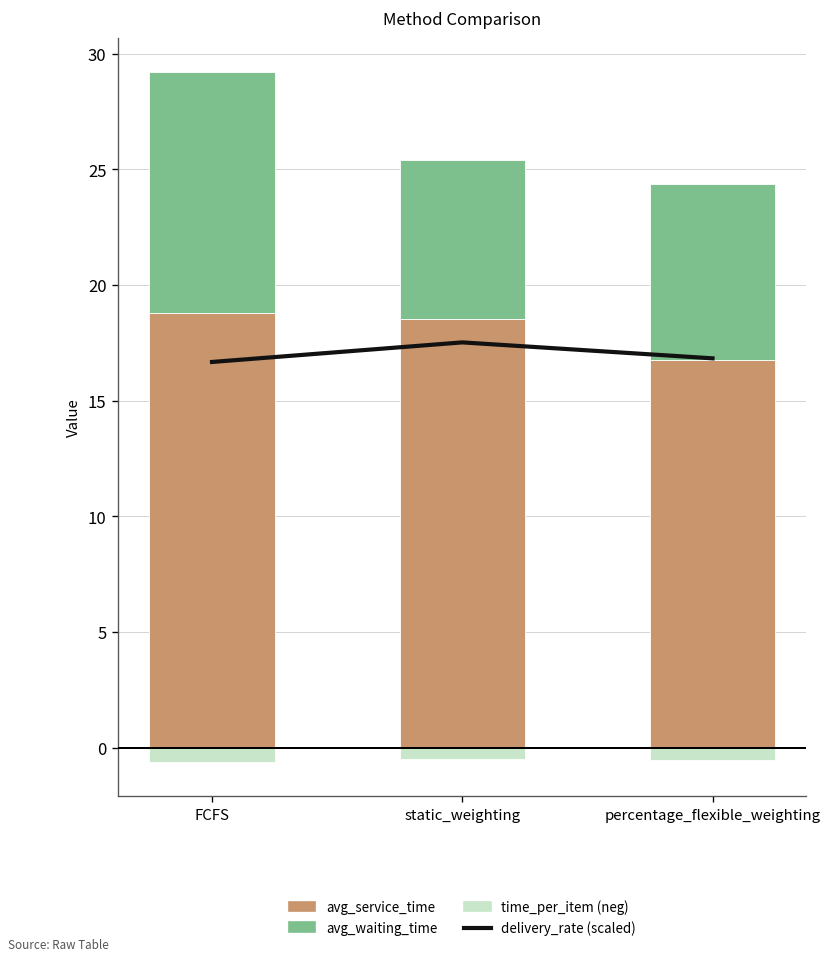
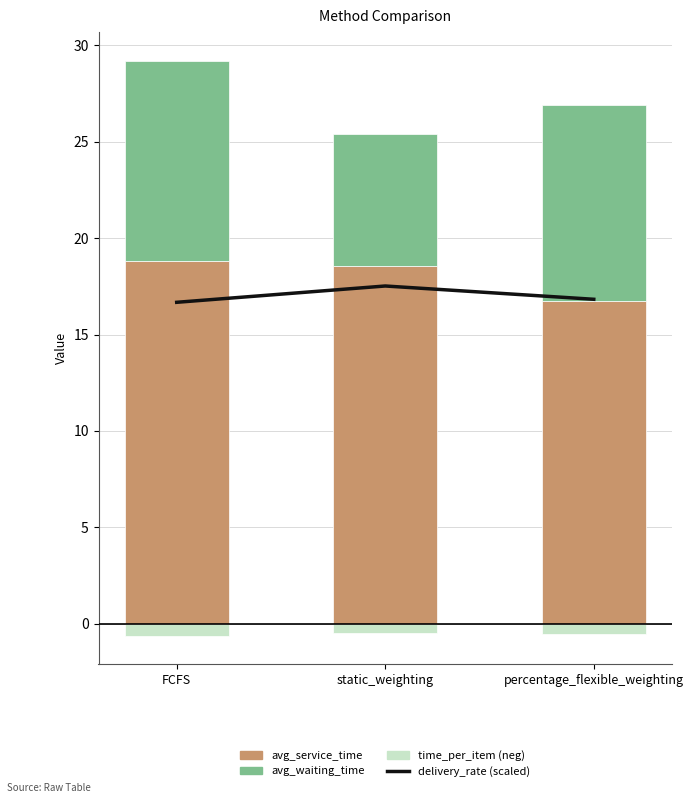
  {
    "delivery_rate (scaled)": {
      "FCFS": 16.7,
      "static_weighting": 17.5,
      "percentage_flexible_weighting": 16.8
    },
    "avg_service_time": {
      "FCFS": 18.8,
      "static_weighting": 18.5,
      "percentage_flexible_weighting": 16.7
    },
    "avg_waiting_time": {
      "FCFS": 10.4,
      "static_weighting": 6.9,
-     "percentage_flexible_weighting": 7.6
+     "percentage_flexible_weighting": 10.2
    },
    "time_per_item (neg)": {
      "FCFS": -0.6,
      "static_weighting": -0.5,
      "percentage_flexible_weighting": -0.5
    }
  }
